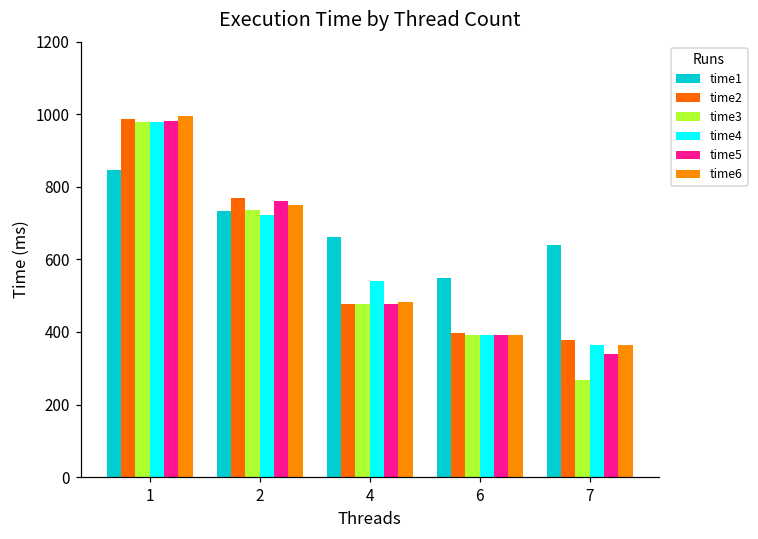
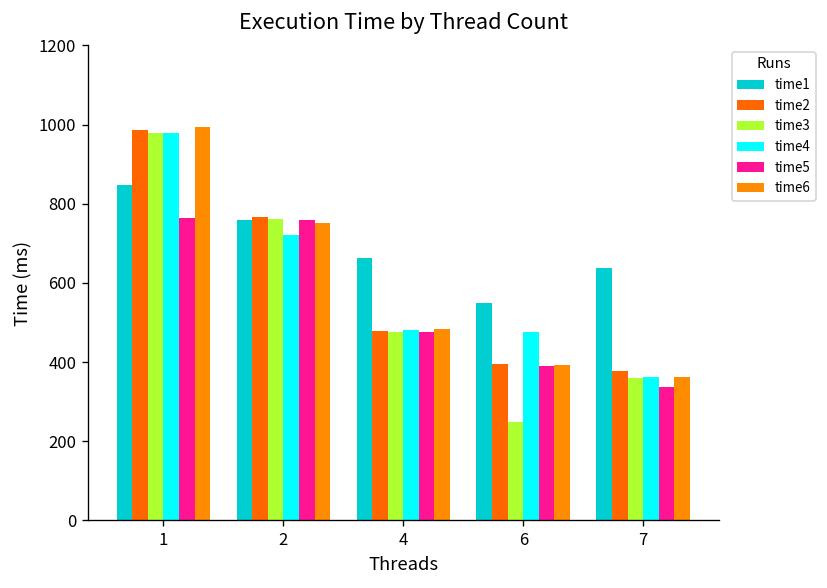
  {
    "time1": {
      "1": 850,
-     "2": 730,
+     "2": 760,
      "4": 660,
      "6": 550,
      "7": 640
    },
    "time3": {
      "1": 980,
-     "2": 740,
+     "2": 760,
      "4": 480,
-     "6": 390,
-     "7": 270
+     "6": 250,
+     "7": 360
    },
    "time4": {
      "1": 980,
      "2": 720,
-     "4": 540,
-     "6": 390,
+     "4": 480,
+     "6": 480,
      "7": 360
    },
    "time5": {
-     "1": 980,
+     "1": 760,
      "2": 760,
      "4": 480,
      "6": 390,
      "7": 340
    }
  }
